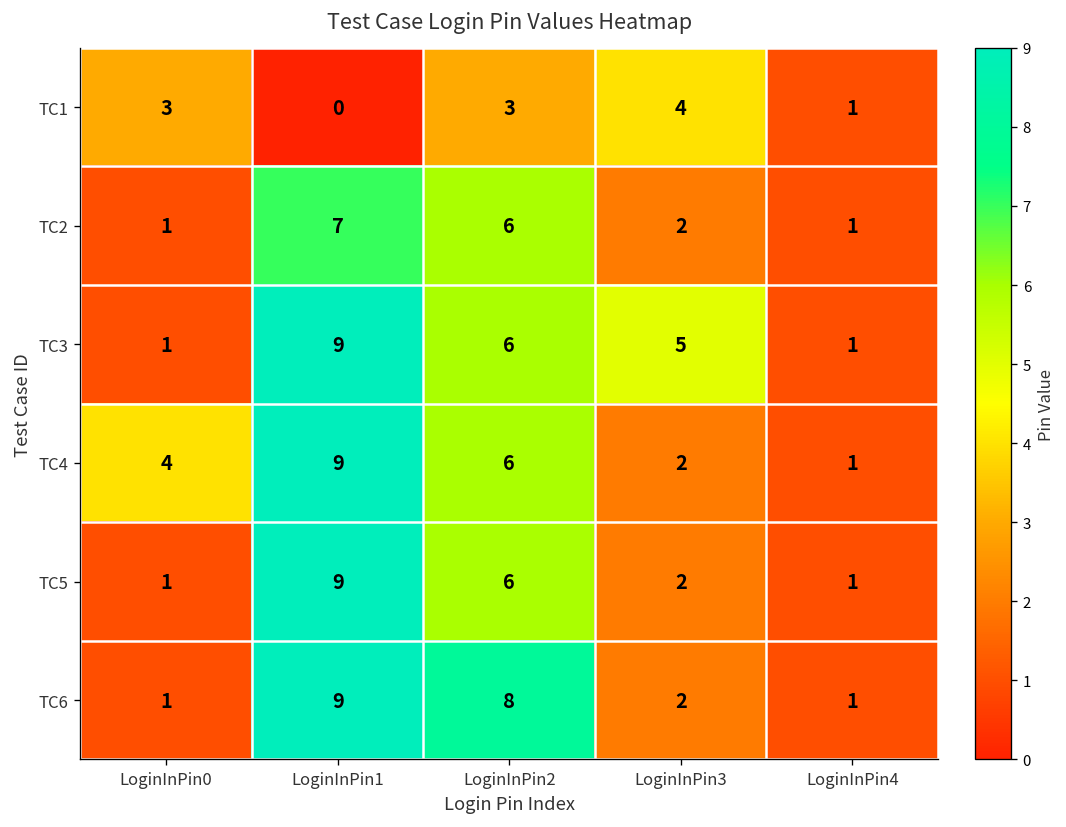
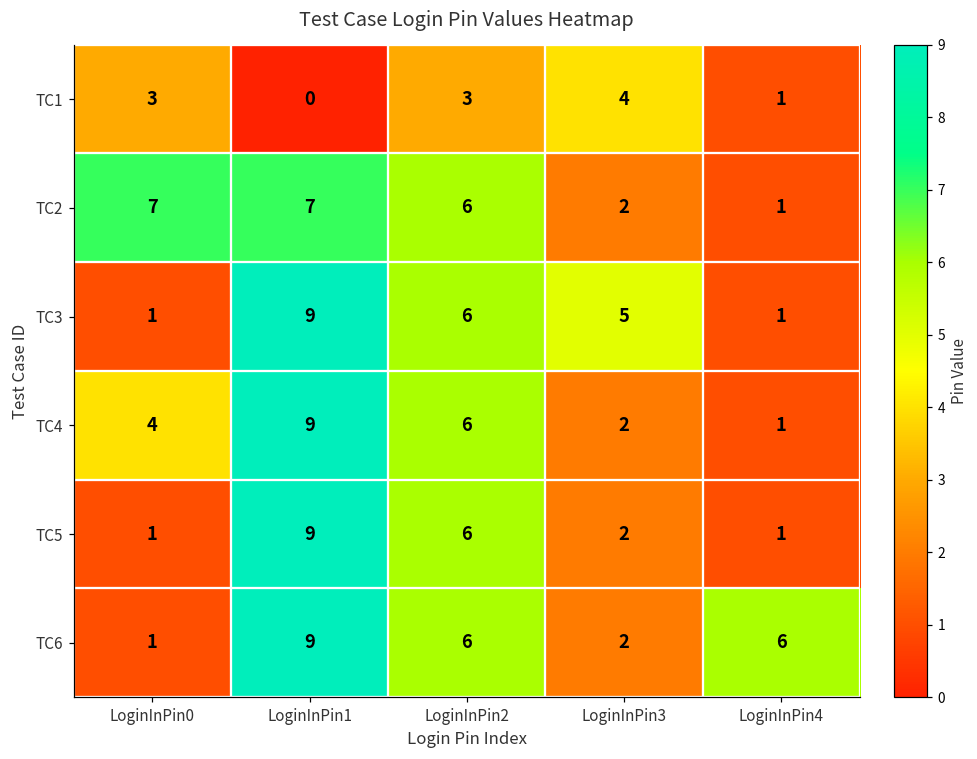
  {
    "TC1": {
      "LoginInPin0": 3,
      "LoginInPin1": 0,
      "LoginInPin2": 3,
      "LoginInPin3": 4,
      "LoginInPin4": 1
    },
    "TC2": {
-     "LoginInPin0": 1,
+     "LoginInPin0": 7,
      "LoginInPin1": 7,
      "LoginInPin2": 6,
      "LoginInPin3": 2,
      "LoginInPin4": 1
    },
    "TC3": {
      "LoginInPin0": 1,
      "LoginInPin1": 9,
      "LoginInPin2": 6,
      "LoginInPin3": 5,
      "LoginInPin4": 1
    },
    "TC4": {
      "LoginInPin0": 4,
      "LoginInPin1": 9,
      "LoginInPin2": 6,
      "LoginInPin3": 2,
      "LoginInPin4": 1
    },
    "TC5": {
      "LoginInPin0": 1,
      "LoginInPin1": 9,
      "LoginInPin2": 6,
      "LoginInPin3": 2,
      "LoginInPin4": 1
    },
    "TC6": {
      "LoginInPin0": 1,
      "LoginInPin1": 9,
-     "LoginInPin2": 8,
+     "LoginInPin2": 6,
      "LoginInPin3": 2,
-     "LoginInPin4": 1
+     "LoginInPin4": 6
    }
  }
